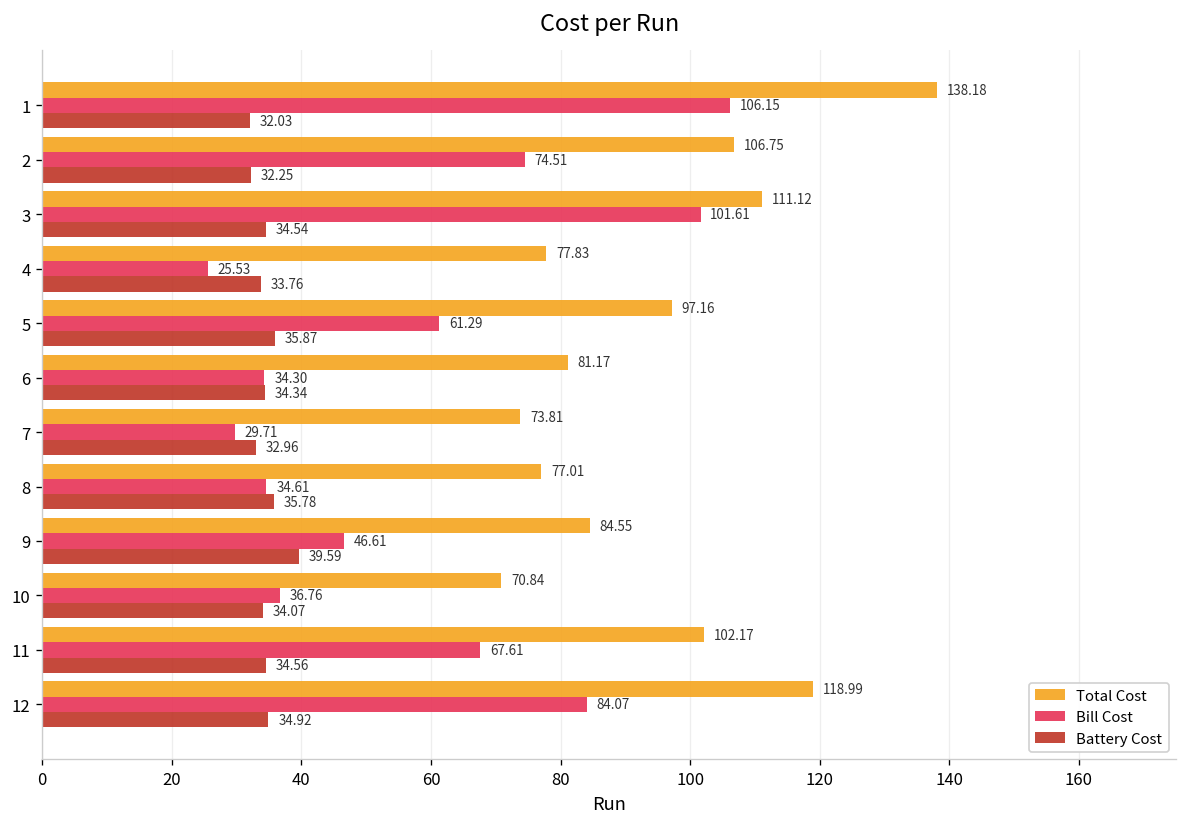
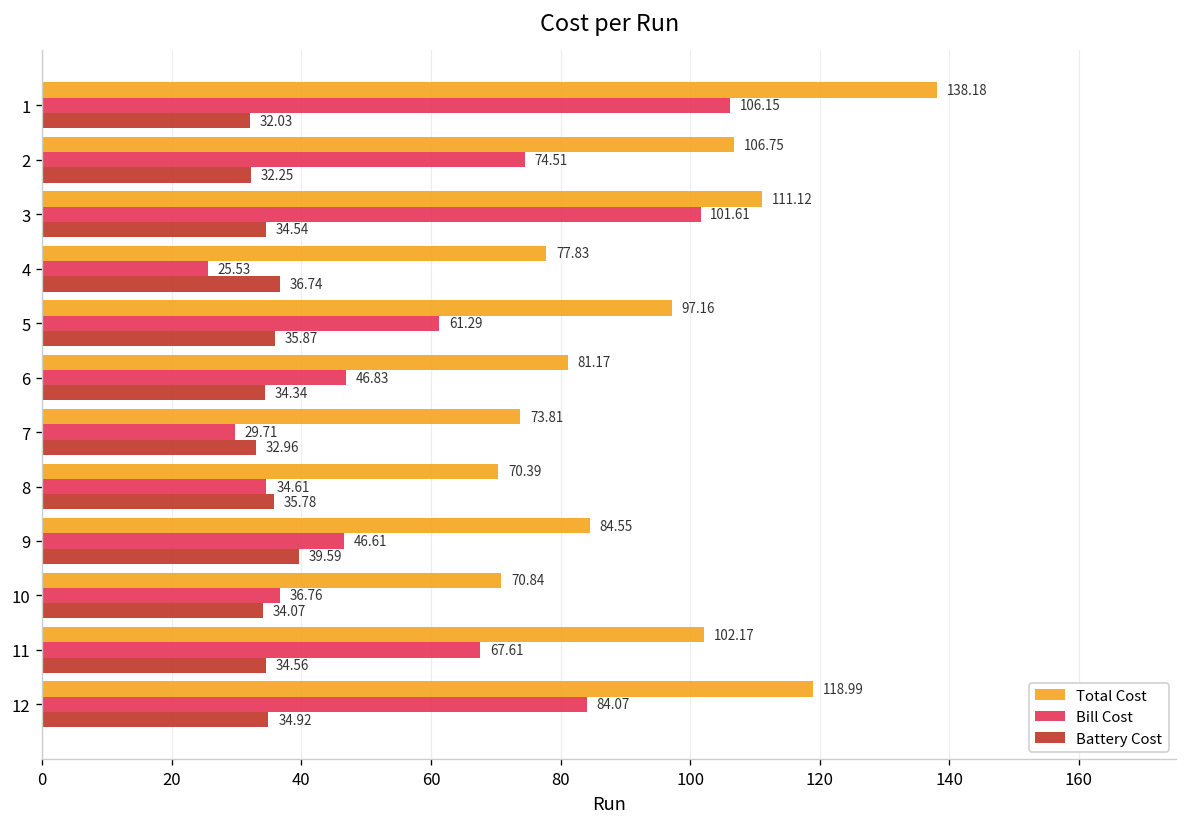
  {
    "Total Cost": {
      "1": 138.18,
      "2": 106.75,
      "3": 111.12,
      "4": 77.83,
      "5": 97.16,
      "6": 81.17,
      "7": 73.81,
-     "8": 77.01,
+     "8": 70.39,
      "9": 84.55,
      "10": 70.84,
      "11": 102.17,
      "12": 118.99
    },
    "Bill Cost": {
      "1": 106.15,
      "2": 74.51,
      "3": 101.61,
      "4": 25.53,
      "5": 61.29,
-     "6": 34.30,
+     "6": 46.83,
      "7": 29.71,
      "8": 34.61,
      "9": 46.61,
      "10": 36.76,
      "11": 67.61,
      "12": 84.07
    },
    "Battery Cost": {
      "1": 32.03,
      "2": 32.25,
      "3": 34.54,
-     "4": 33.76,
+     "4": 36.74,
      "5": 35.87,
      "6": 34.34,
      "7": 32.96,
      "8": 35.78,
      "9": 39.59,
      "10": 34.07,
      "11": 34.56,
      "12": 34.92
    }
  }
